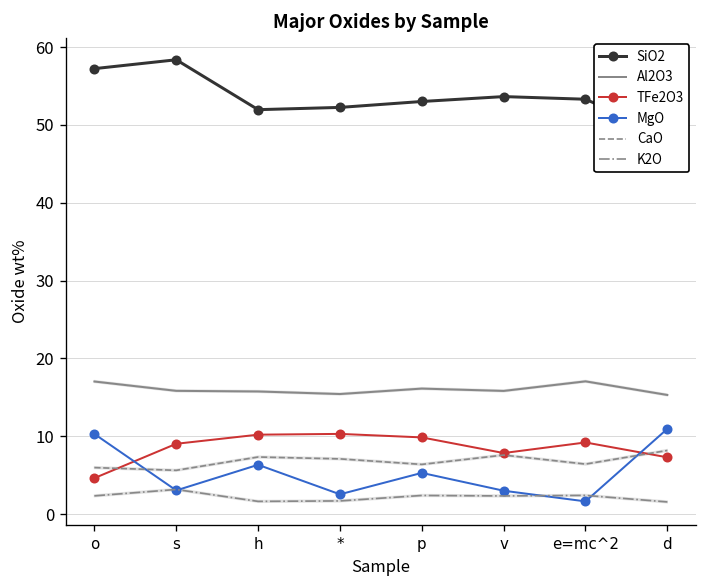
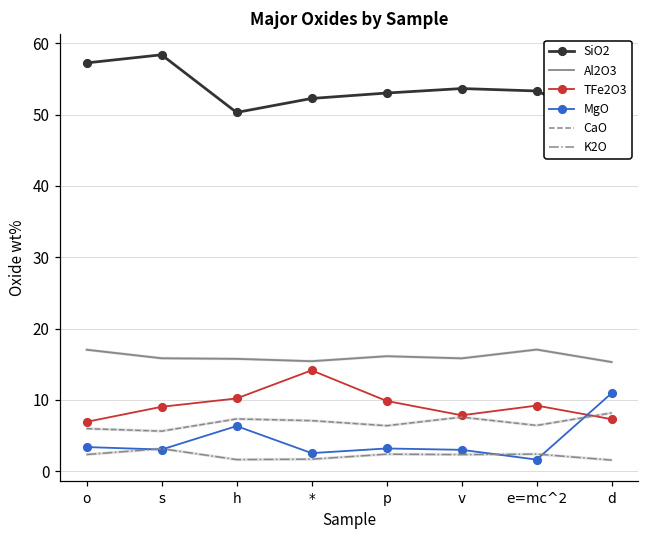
  {
    "SiO2": {
      "o": 57,
      "s": 58,
-     "h": 52,
+     "h": 50,
      "*": 52,
      "p": 53,
      "v": 54,
      "e=mc^2": 53
    },
    "TFe2O3": {
-     "o": 5,
+     "o": 7,
      "s": 9,
      "h": 10,
-     "*": 10,
+     "*": 14,
      "p": 10,
      "e=mc^2": 9,
      "d": 7
    },
    "MgO": {
-     "o": 10,
+     "o": 3,
      "h": 6,
      "*": 3,
-     "p": 5,
+     "p": 3,
      "v": 3,
      "e=mc^2": 2,
      "d": 11
    }
  }
